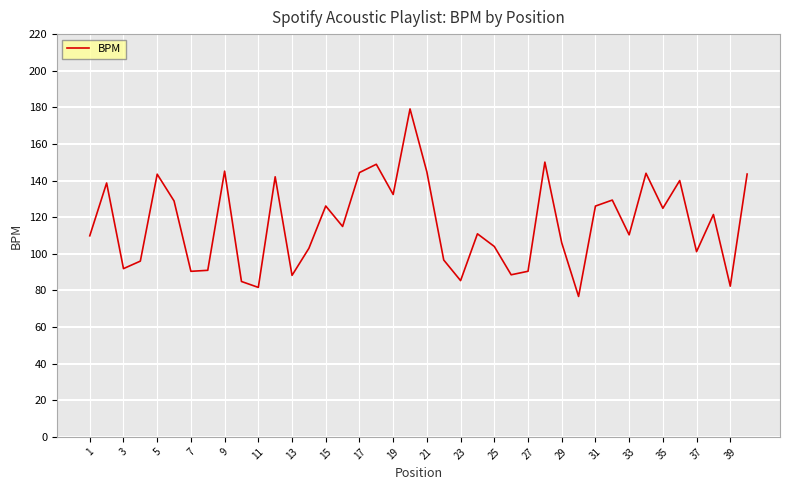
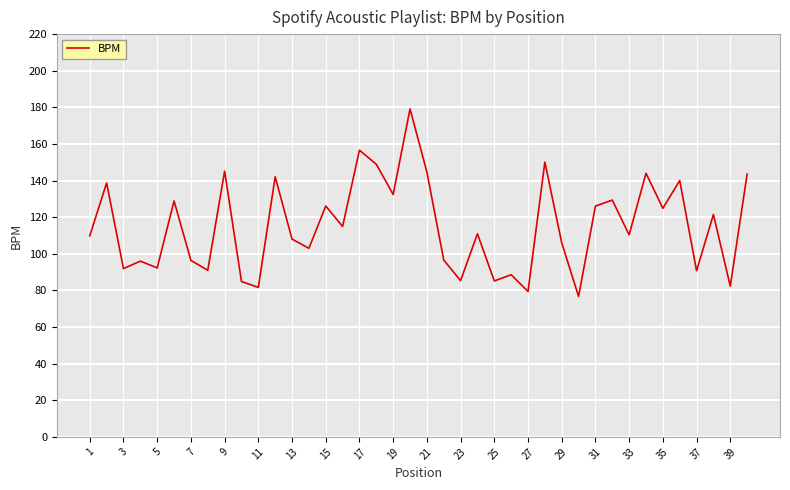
  {
    "1": 110,
    "3": 92,
-   "5": 143,
-   "7": 90,
+   "5": 92,
+   "7": 96,
    "9": 145,
    "11": 82,
-   "13": 88,
+   "13": 108,
    "15": 126,
-   "17": 144,
+   "17": 157,
    "19": 132,
    "21": 145,
    "23": 85,
-   "25": 104,
-   "27": 90,
+   "25": 85,
+   "27": 79,
    "29": 106,
    "31": 126,
    "33": 110,
    "35": 125,
-   "37": 101,
+   "37": 91,
    "39": 82
  }
